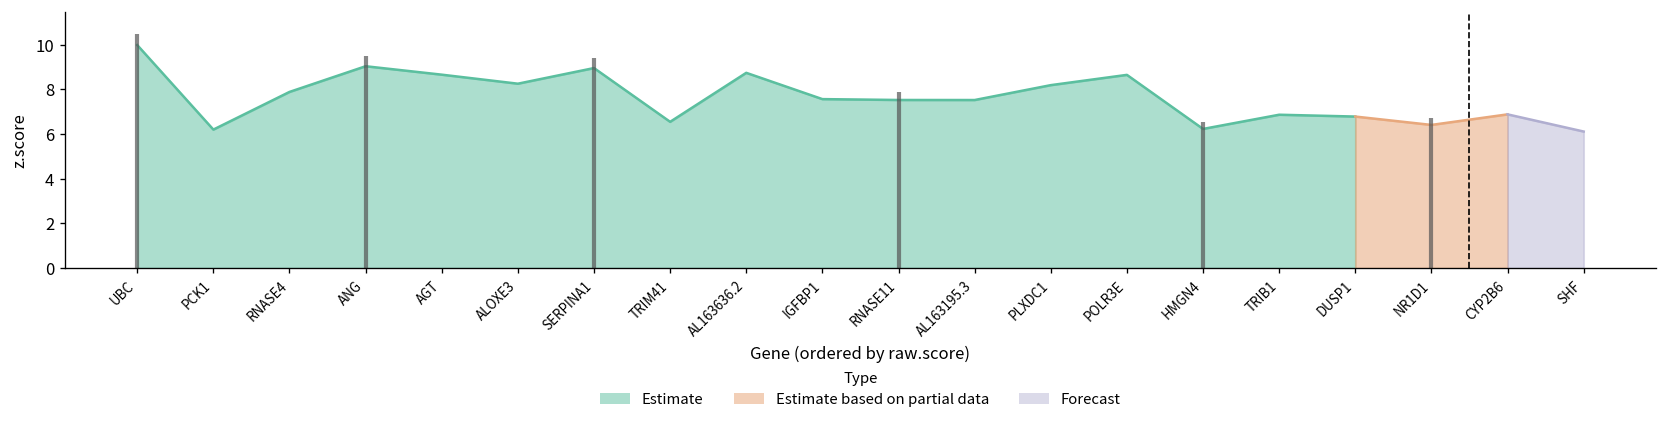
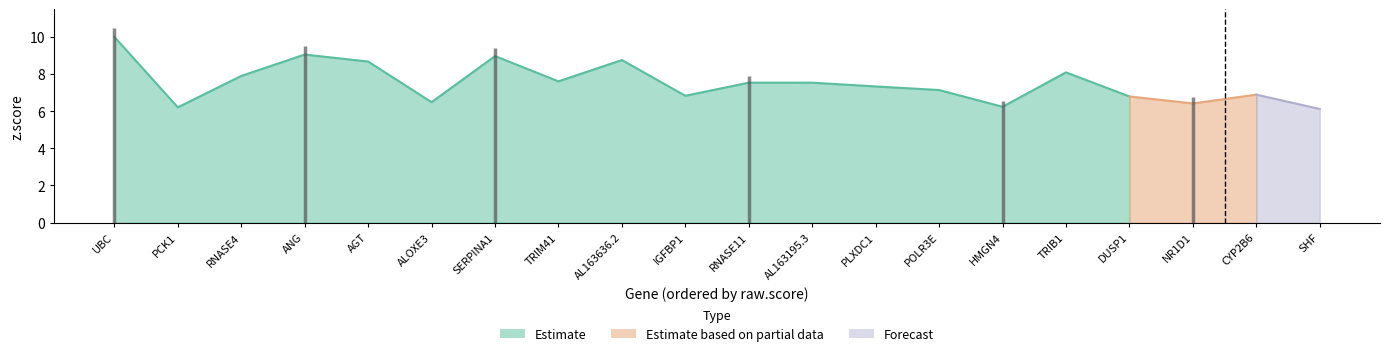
  {
    "Estimate": {
      "UBC": 10.0,
      "PCK1": 6.2,
      "RNASE4": 7.9,
      "ANG": 9.0,
      "AGT": 8.7,
-     "ALOXE3": 8.3,
+     "ALOXE3": 6.5,
      "SERPINA1": 9.0,
-     "TRIM41": 6.5,
+     "TRIM41": 7.6,
      "AL163636.2": 8.7,
-     "IGFBP1": 7.6,
+     "IGFBP1": 6.8,
      "RNASE11": 7.5,
      "AL163195.3": 7.5,
-     "PLXDC1": 8.2,
-     "POLR3E": 8.6,
+     "PLXDC1": 7.3,
+     "POLR3E": 7.1,
      "HMGN4": 6.2,
-     "TRIB1": 6.9
+     "TRIB1": 8.1
    },
    "Estimate based on partial data": {
      "NR1D1": 6.4
    },
    "Forecast": {
      "SHF": 6.1
    }
  }
